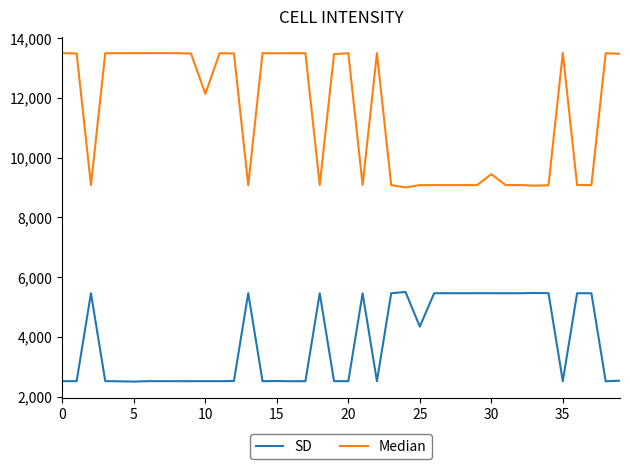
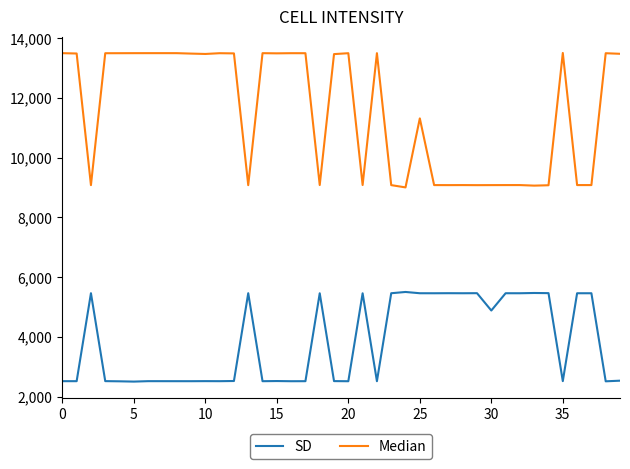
  {
    "SD": {
      "0": "2,500",
      "5": "2,500",
      "10": "2,500",
      "15": "2,500",
      "20": "2,500",
-     "25": "4,300",
-     "30": "5,500",
+     "25": "5,500",
+     "30": "4,900",
      "35": "2,500"
    },
    "Median": {
      "0": "13,500",
      "5": "13,500",
-     "10": "12,100",
+     "10": "13,500",
      "15": "13,500",
      "20": "13,500",
-     "25": "9,100",
-     "30": "9,400",
+     "25": "11,300",
+     "30": "9,100",
      "35": "13,500"
    }
  }
